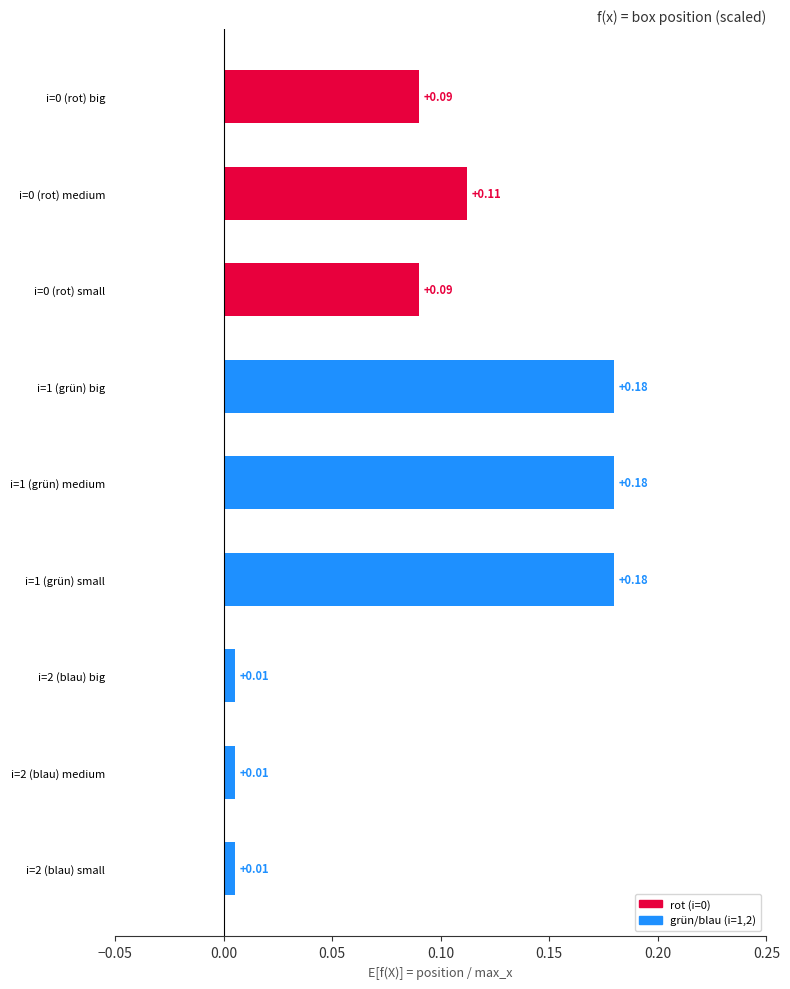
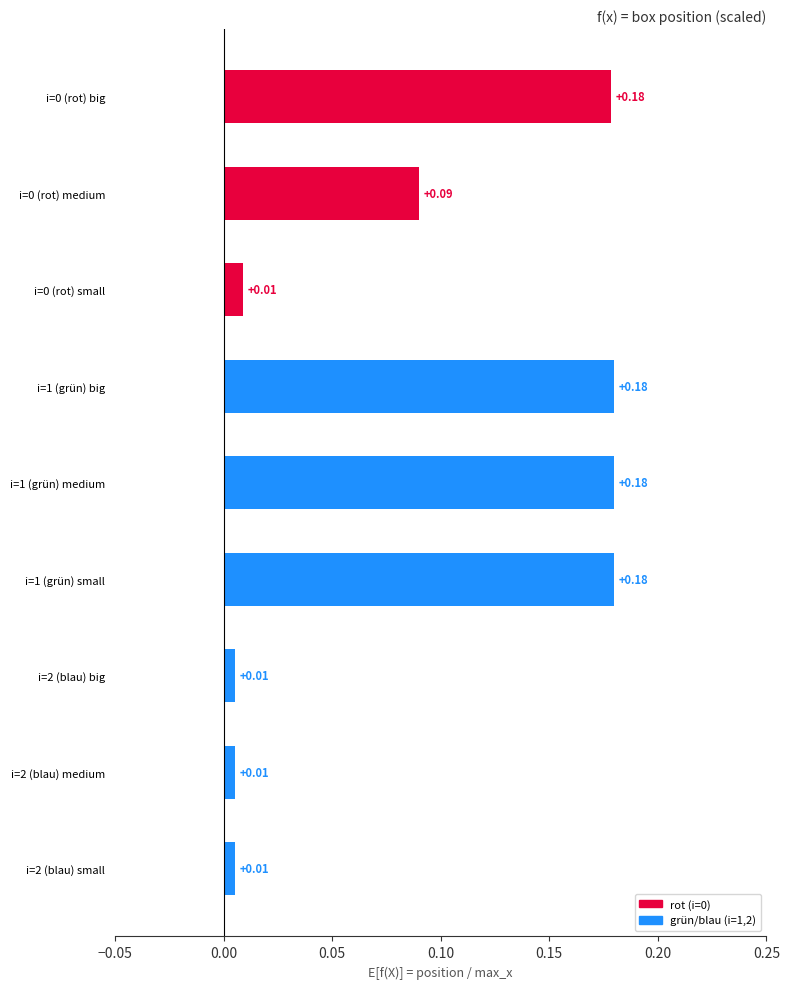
  {
-   "i=0 (rot) big": "+0.09",
-   "i=0 (rot) medium": "+0.11",
-   "i=0 (rot) small": "+0.09",
+   "i=0 (rot) big": "+0.18",
+   "i=0 (rot) medium": "+0.09",
+   "i=0 (rot) small": "+0.01",
    "i=1 (grün) big": "+0.18",
    "i=1 (grün) medium": "+0.18",
    "i=1 (grün) small": "+0.18",
    "i=2 (blau) big": "+0.01",
    "i=2 (blau) medium": "+0.01",
    "i=2 (blau) small": "+0.01"
  }
